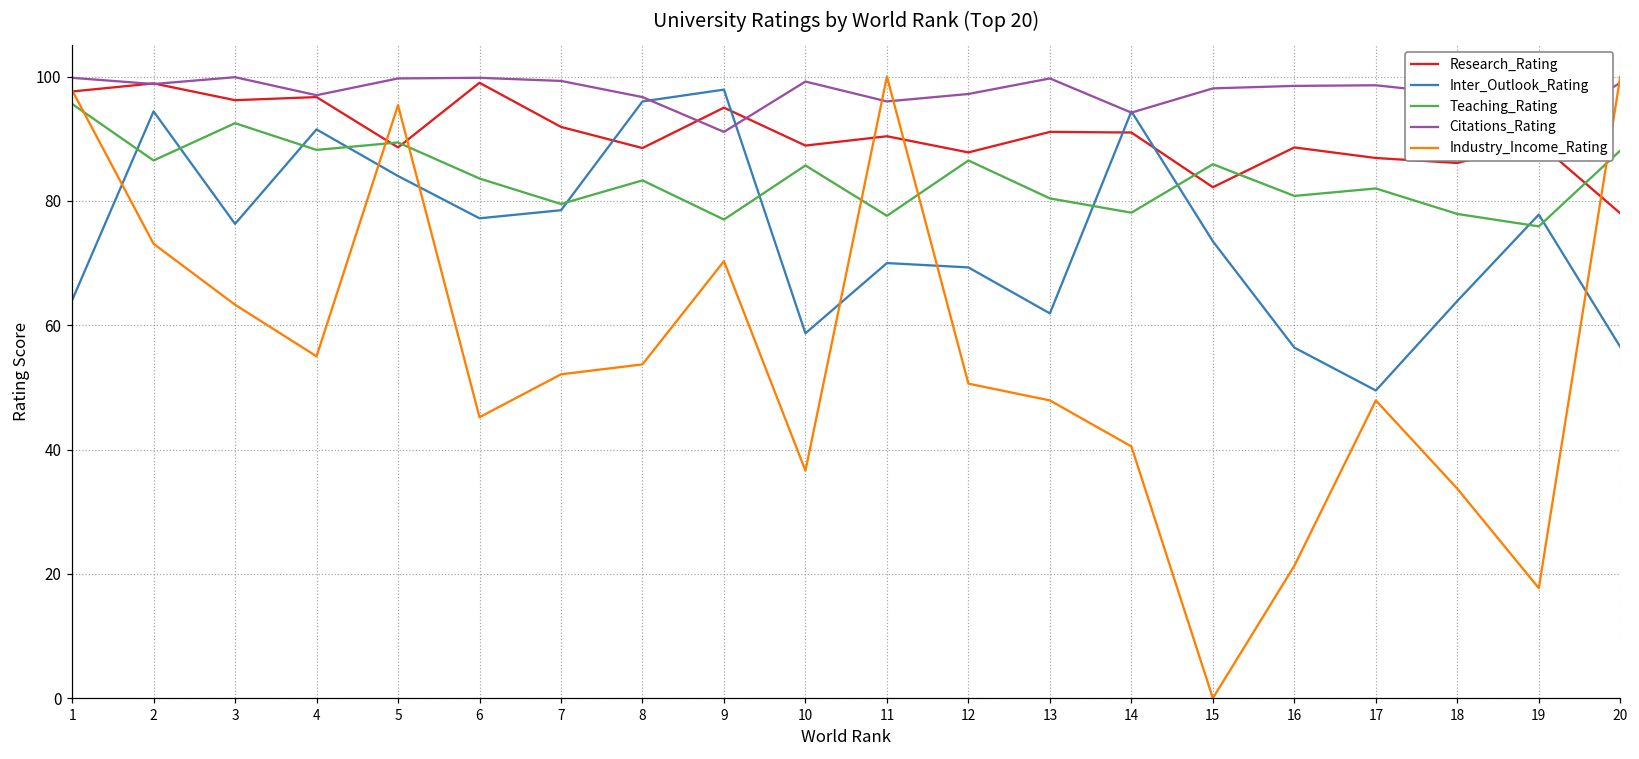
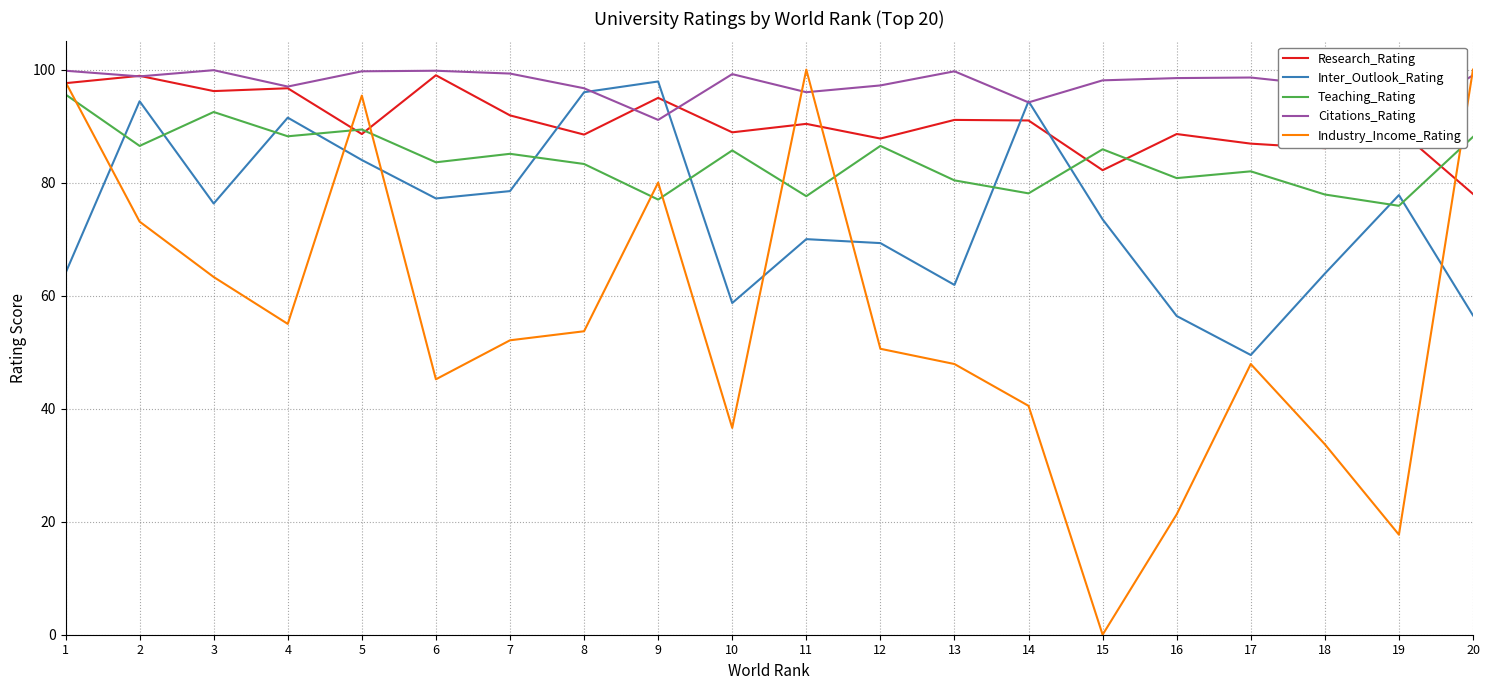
  {
    "Research_Rating": {
      "3": 96,
      "5": 89,
      "6": 99,
      "7": 92,
      "8": 89,
      "9": 95,
      "10": 89,
      "11": 90,
      "12": 88,
      "13": 91,
      "14": 91,
      "15": 82,
      "16": 89,
      "17": 87,
      "18": 86,
      "20": 78
    },
    "Inter_Outlook_Rating": {
      "1": 64,
      "2": 94,
      "3": 76,
      "4": 92,
      "5": 84,
      "6": 77,
      "7": 79,
      "8": 96,
      "9": 98,
      "10": 59,
      "11": 70,
      "12": 69,
      "13": 62,
      "15": 74,
      "16": 56,
      "17": 50,
      "18": 64,
      "19": 78,
      "20": 57
    },
    "Teaching_Rating": {
      "1": 96,
      "2": 87,
      "3": 93,
      "4": 88,
      "5": 89,
      "6": 84,
-     "7": 80,
+     "7": 85,
      "8": 83,
      "9": 77,
      "10": 86,
      "11": 78,
      "12": 87,
      "13": 80,
      "14": 78,
      "15": 86,
      "16": 81,
      "17": 82,
      "18": 78,
      "19": 76,
      "20": 88
    },
    "Citations_Rating": {
      "1": 100,
      "3": 100,
      "5": 100,
      "6": 100,
      "7": 99,
      "8": 97,
      "9": 91,
      "10": 99,
      "11": 96,
      "12": 97,
      "13": 100,
      "15": 98,
      "16": 99,
      "17": 99,
      "20": 99
    },
    "Industry_Income_Rating": {
      "2": 73,
      "3": 63,
      "4": 55,
      "5": 95,
      "6": 45,
      "7": 52,
      "8": 54,
-     "9": 70,
+     "9": 80,
      "10": 37,
      "11": 100,
      "12": 51,
      "13": 48,
      "14": 41,
      "15": 0,
      "16": 21,
      "17": 48,
      "18": 34,
      "19": 18,
      "20": 100
    }
  }
